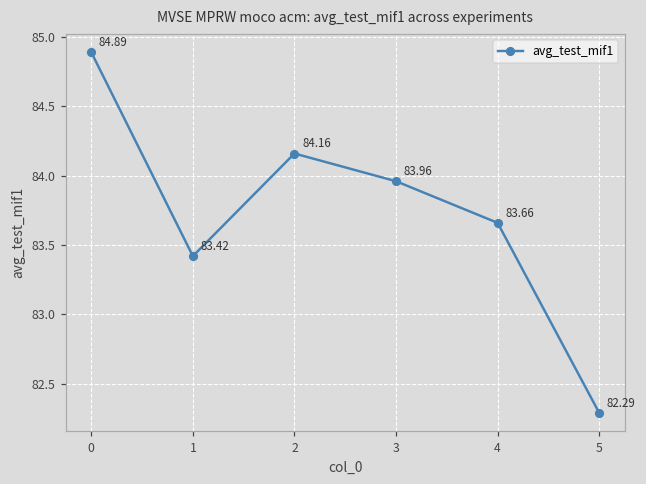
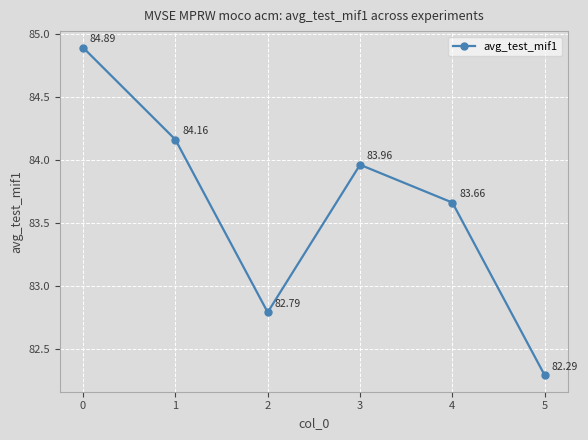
  {
    "0": 84.89,
-   "1": 83.42,
-   "2": 84.16,
+   "1": 84.16,
+   "2": 82.79,
    "3": 83.96,
    "4": 83.66,
    "5": 82.29
  }
